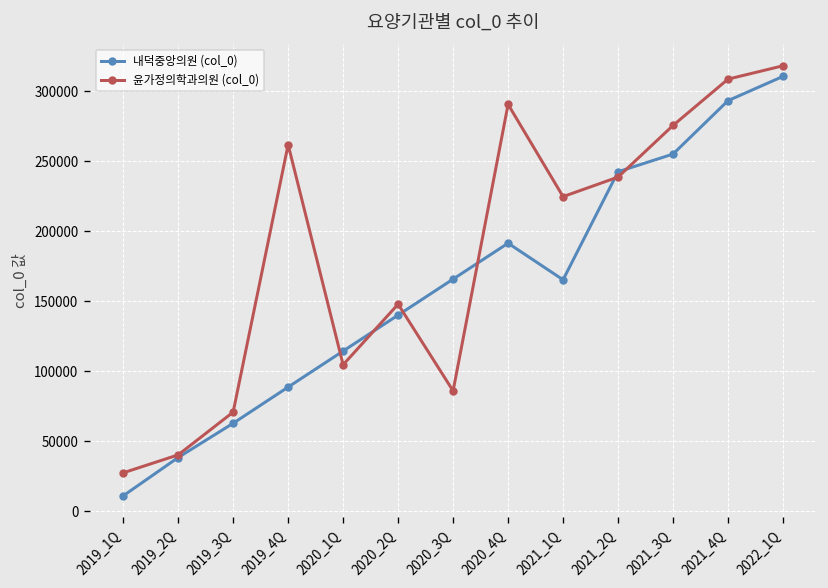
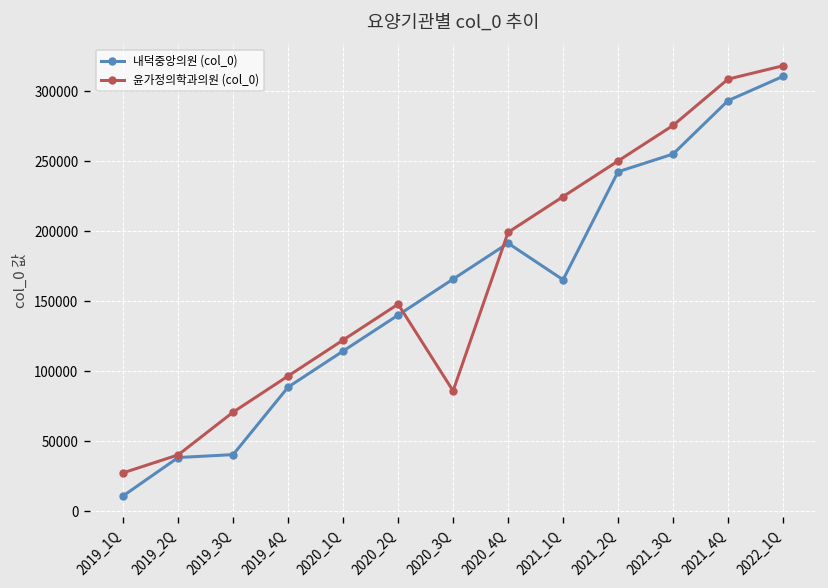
  {
    "내덕중앙의원 (col_0)": {
      "2019_1Q": 11000,
-     "2019_3Q": 63000,
+     "2019_3Q": 40000,
      "2019_4Q": 89000,
      "2020_1Q": 114000,
      "2020_2Q": 140000,
      "2020_3Q": 166000,
      "2020_4Q": 191000,
      "2021_1Q": 165000,
      "2021_2Q": 242000,
      "2021_3Q": 255000,
      "2021_4Q": 293000,
      "2022_1Q": 311000
    },
    "윤가정의학과의원 (col_0)": {
      "2019_1Q": 27000,
      "2019_3Q": 71000,
-     "2019_4Q": 262000,
-     "2020_1Q": 105000,
+     "2019_4Q": 97000,
+     "2020_1Q": 122000,
      "2020_2Q": 148000,
      "2020_3Q": 86000,
-     "2020_4Q": 291000,
+     "2020_4Q": 199000,
      "2021_1Q": 225000,
-     "2021_2Q": 239000,
+     "2021_2Q": 250000,
      "2021_3Q": 276000,
      "2021_4Q": 309000,
      "2022_1Q": 318000
    }
  }
